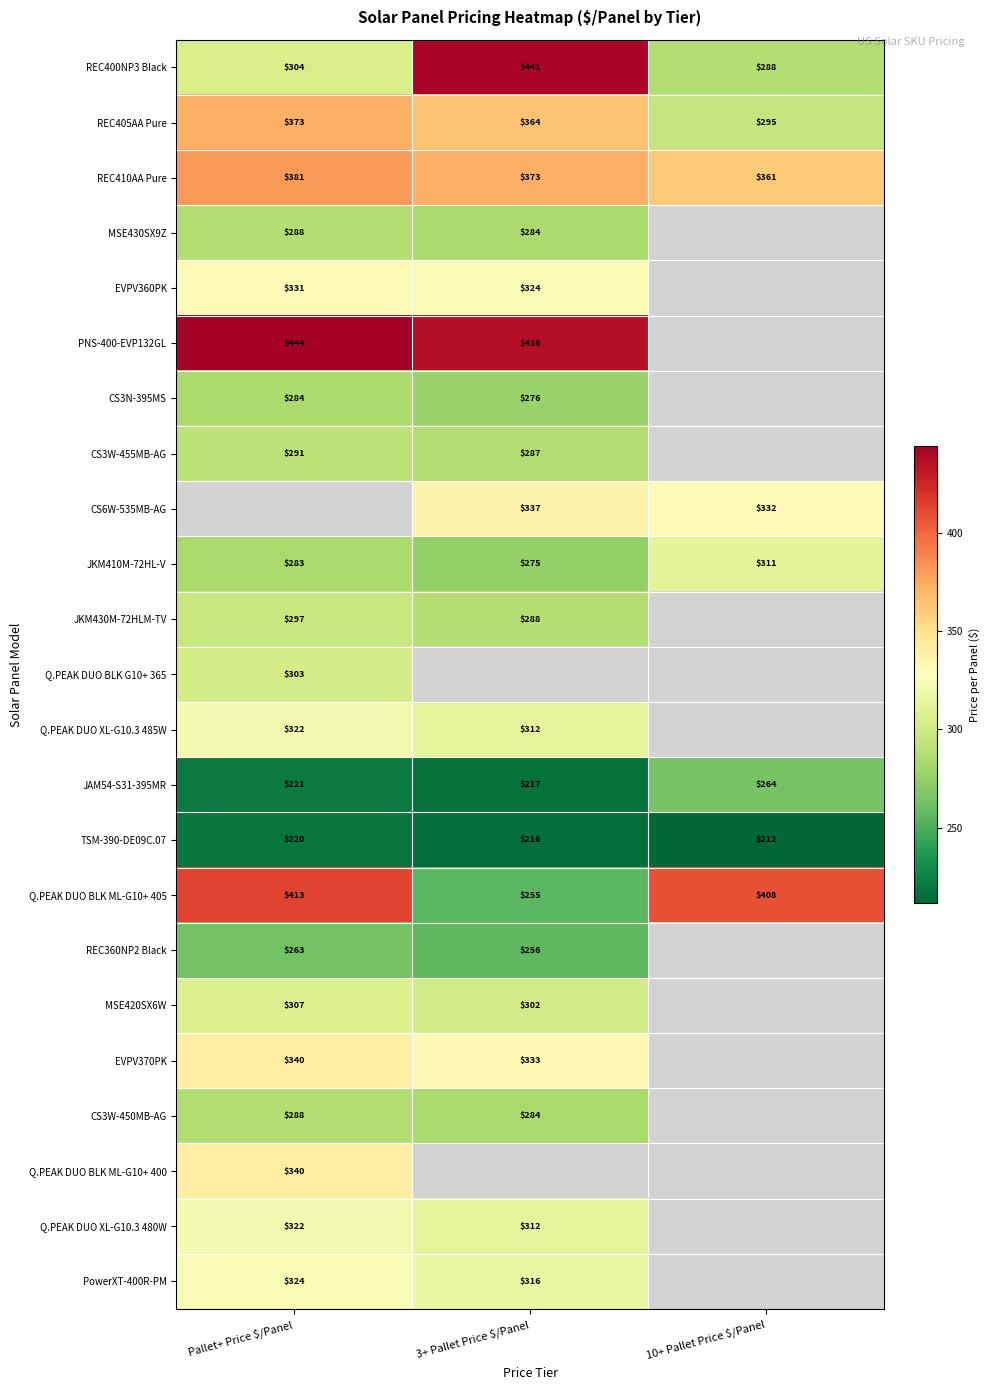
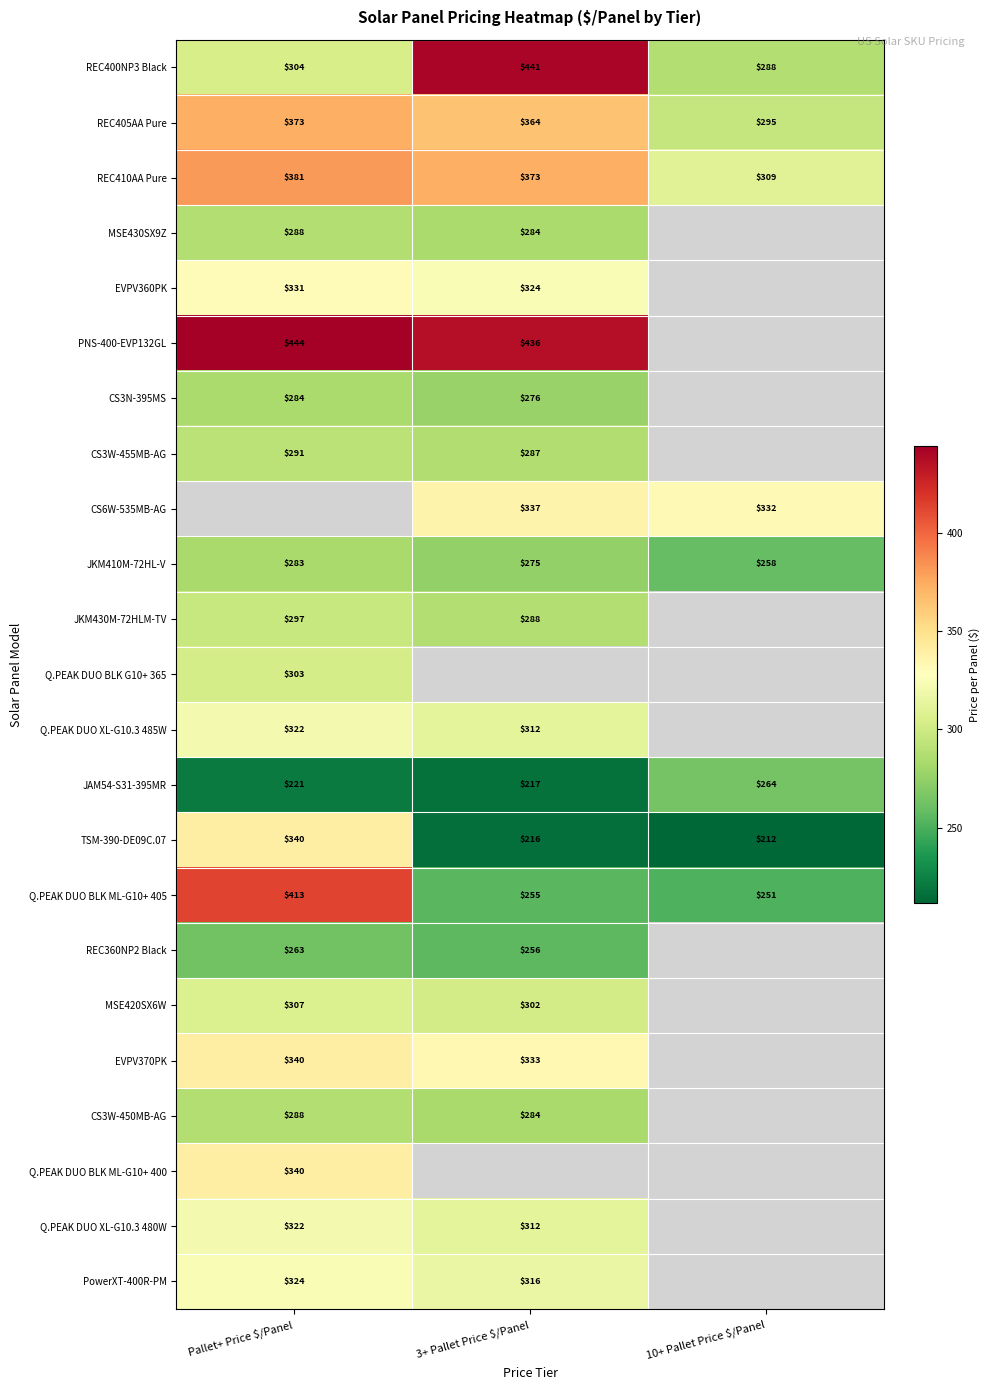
  {
    "REC400NP3 Black": {
      "Pallet+ Price $/Panel": "$304",
      "3+ Pallet Price $/Panel": "$441",
      "10+ Pallet Price $/Panel": "$288"
    },
    "REC405AA Pure": {
      "Pallet+ Price $/Panel": "$373",
      "3+ Pallet Price $/Panel": "$364",
      "10+ Pallet Price $/Panel": "$295"
    },
    "REC410AA Pure": {
      "Pallet+ Price $/Panel": "$381",
      "3+ Pallet Price $/Panel": "$373",
-     "10+ Pallet Price $/Panel": "$361"
+     "10+ Pallet Price $/Panel": "$309"
    },
    "MSE430SX9Z": {
      "Pallet+ Price $/Panel": "$288",
      "3+ Pallet Price $/Panel": "$284"
    },
    "EVPV360PK": {
      "Pallet+ Price $/Panel": "$331",
      "3+ Pallet Price $/Panel": "$324"
    },
    "PNS-400-EVP132GL": {
      "Pallet+ Price $/Panel": "$444",
      "3+ Pallet Price $/Panel": "$436"
    },
    "CS3N-395MS": {
      "Pallet+ Price $/Panel": "$284",
      "3+ Pallet Price $/Panel": "$276"
    },
    "CS3W-455MB-AG": {
      "Pallet+ Price $/Panel": "$291",
      "3+ Pallet Price $/Panel": "$287"
    },
    "CS6W-535MB-AG": {
      "3+ Pallet Price $/Panel": "$337",
      "10+ Pallet Price $/Panel": "$332"
    },
    "JKM410M-72HL-V": {
      "Pallet+ Price $/Panel": "$283",
      "3+ Pallet Price $/Panel": "$275",
-     "10+ Pallet Price $/Panel": "$311"
+     "10+ Pallet Price $/Panel": "$258"
    },
    "JKM430M-72HLM-TV": {
      "Pallet+ Price $/Panel": "$297",
      "3+ Pallet Price $/Panel": "$288"
    },
    "Q.PEAK DUO BLK G10+ 365": {
      "Pallet+ Price $/Panel": "$303"
    },
    "Q.PEAK DUO XL-G10.3 485W": {
      "Pallet+ Price $/Panel": "$322",
      "3+ Pallet Price $/Panel": "$312"
    },
    "JAM54-S31-395MR": {
      "Pallet+ Price $/Panel": "$221",
      "3+ Pallet Price $/Panel": "$217",
      "10+ Pallet Price $/Panel": "$264"
    },
    "TSM-390-DE09C.07": {
-     "Pallet+ Price $/Panel": "$220",
+     "Pallet+ Price $/Panel": "$340",
      "3+ Pallet Price $/Panel": "$216",
      "10+ Pallet Price $/Panel": "$212"
    },
    "Q.PEAK DUO BLK ML-G10+ 405": {
      "Pallet+ Price $/Panel": "$413",
      "3+ Pallet Price $/Panel": "$255",
-     "10+ Pallet Price $/Panel": "$408"
+     "10+ Pallet Price $/Panel": "$251"
    },
    "REC360NP2 Black": {
      "Pallet+ Price $/Panel": "$263",
      "3+ Pallet Price $/Panel": "$256"
    },
    "MSE420SX6W": {
      "Pallet+ Price $/Panel": "$307",
      "3+ Pallet Price $/Panel": "$302"
    },
    "EVPV370PK": {
      "Pallet+ Price $/Panel": "$340",
      "3+ Pallet Price $/Panel": "$333"
    },
    "CS3W-450MB-AG": {
      "Pallet+ Price $/Panel": "$288",
      "3+ Pallet Price $/Panel": "$284"
    },
    "Q.PEAK DUO BLK ML-G10+ 400": {
      "Pallet+ Price $/Panel": "$340"
    },
    "Q.PEAK DUO XL-G10.3 480W": {
      "Pallet+ Price $/Panel": "$322",
      "3+ Pallet Price $/Panel": "$312"
    },
    "PowerXT-400R-PM": {
      "Pallet+ Price $/Panel": "$324",
      "3+ Pallet Price $/Panel": "$316"
    }
  }
